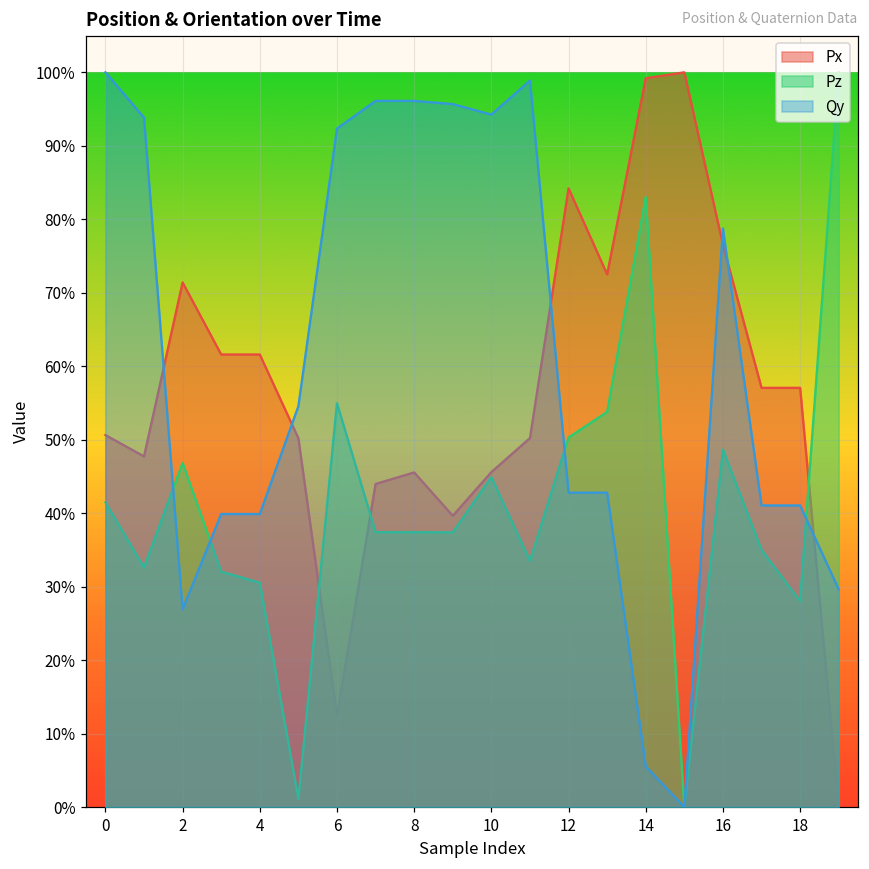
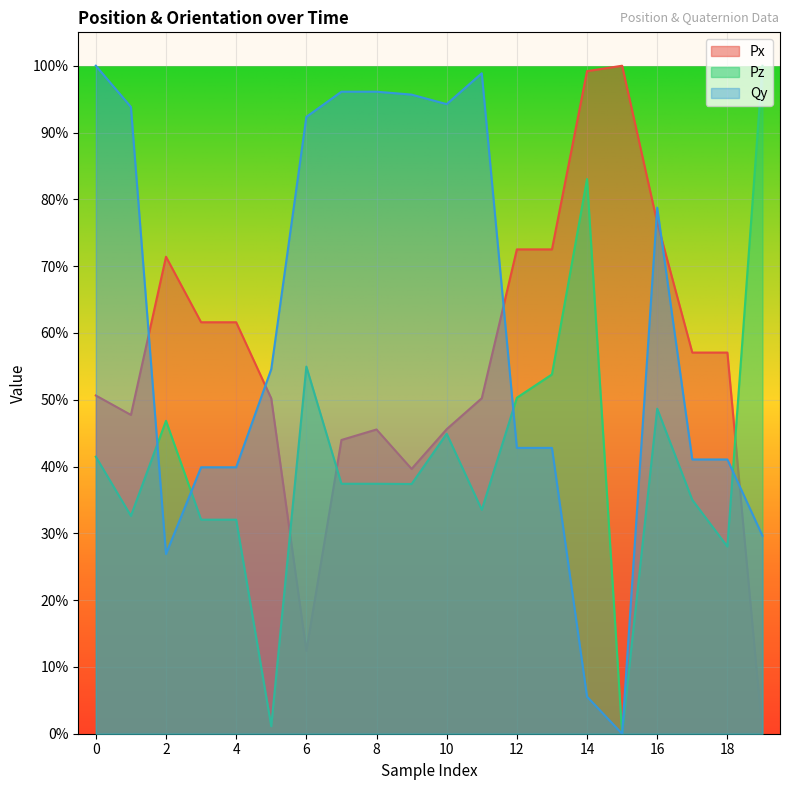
  {
    "Px": {
      "0": "51%",
      "2": "71%",
      "4": "62%",
      "6": "12%",
      "8": "46%",
      "10": "46%",
-     "12": "84%",
+     "12": "73%",
      "14": "99%",
      "16": "77%",
      "18": "57%"
    },
    "Pz": {
      "0": "41%",
      "2": "47%",
-     "4": "31%",
+     "4": "32%",
      "6": "55%",
      "8": "37%",
      "10": "45%",
      "12": "50%",
      "14": "83%",
      "16": "49%",
      "18": "28%"
    },
    "Qy": {
      "0": "100%",
      "2": "27%",
      "4": "40%",
      "6": "92%",
      "8": "96%",
      "10": "94%",
      "12": "43%",
      "14": "6%",
      "16": "79%",
      "18": "41%"
    }
  }
